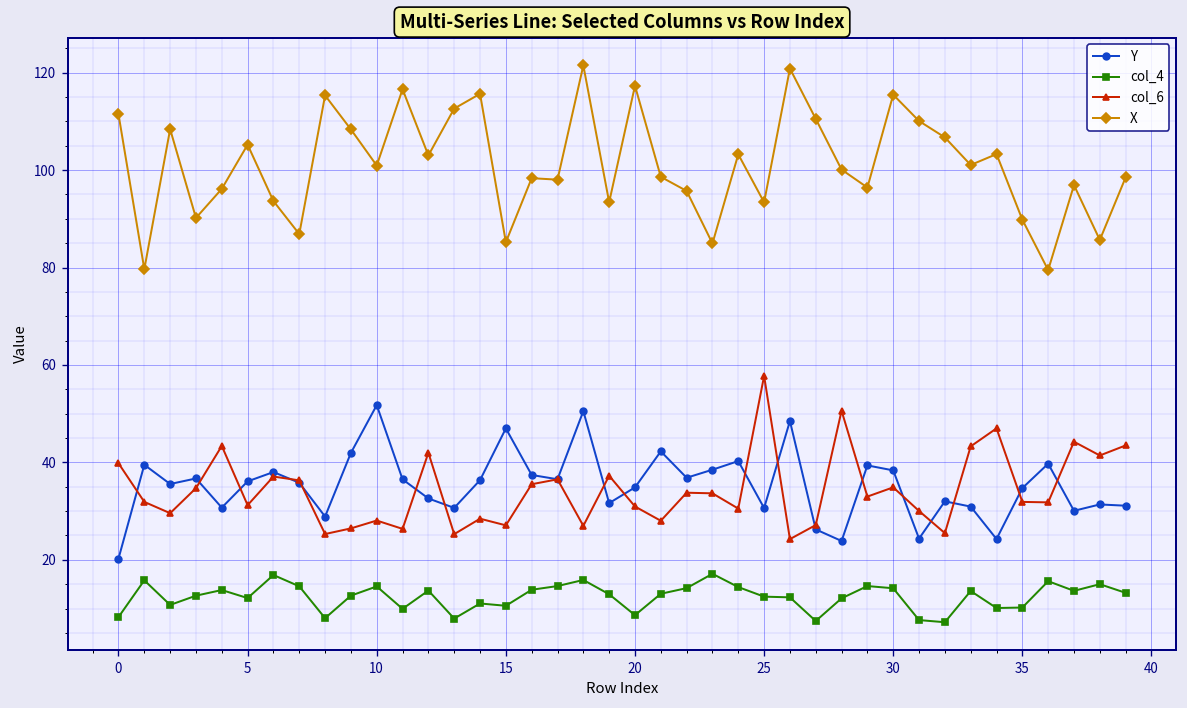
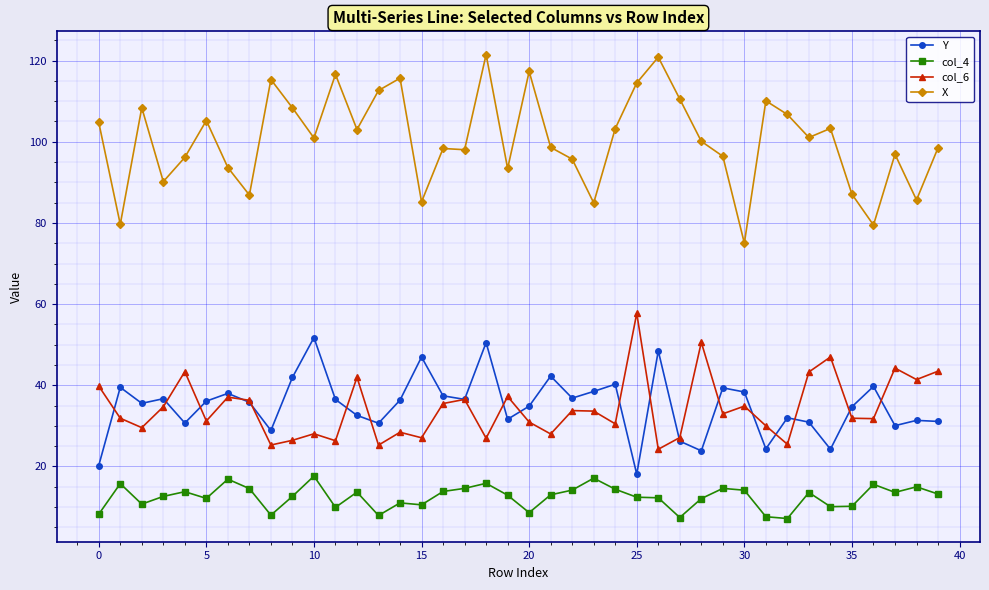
  {
    "Y": {
      "0": 20,
      "5": 36,
      "10": 52,
      "15": 47,
      "20": 35,
-     "25": 31,
+     "25": 18,
      "30": 38,
      "35": 35
    },
    "col_4": {
      "0": 8,
      "5": 12,
-     "10": 15,
+     "10": 18,
      "15": 11,
      "20": 9,
      "25": 12,
      "30": 14,
      "35": 10
    },
    "col_6": {
      "0": 40,
      "5": 31,
      "10": 28,
      "15": 27,
      "20": 31,
      "25": 58,
      "30": 35,
      "35": 32
    },
    "X": {
-     "0": 111,
+     "0": 105,
      "5": 105,
      "10": 101,
      "15": 85,
      "20": 117,
-     "25": 93,
-     "30": 115,
-     "35": 90
+     "25": 114,
+     "30": 75,
+     "35": 87
    }
  }
